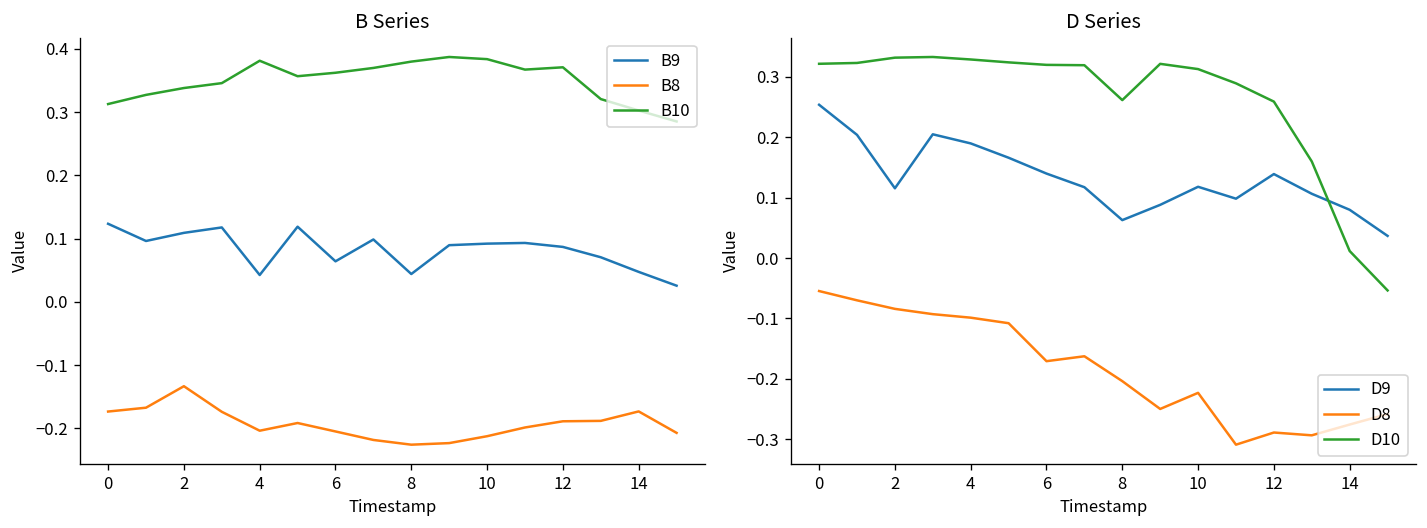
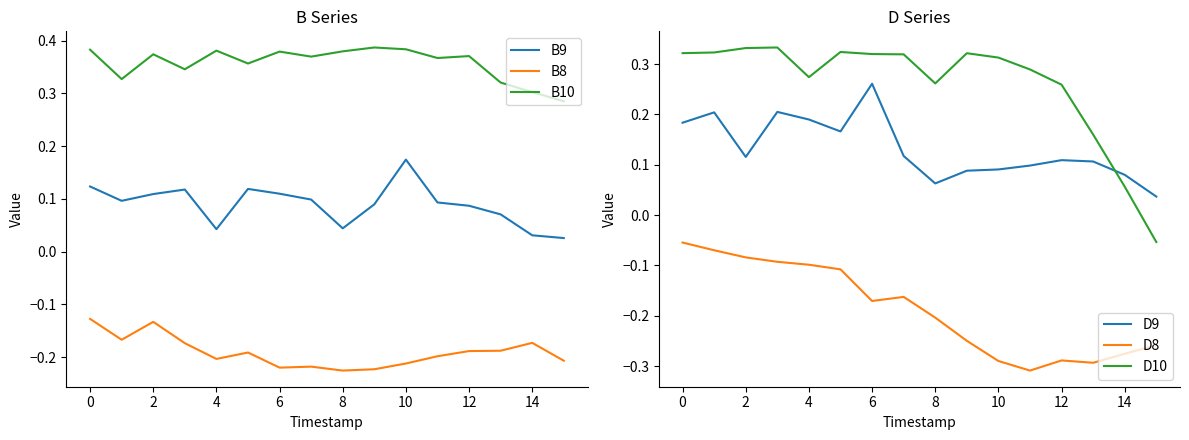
  {
    "B Series": {
      "B9": {
        "0": 0.12,
        "2": 0.11,
        "4": 0.04,
-       "6": 0.06,
+       "6": 0.11,
        "8": 0.04,
-       "10": 0.09,
+       "10": 0.17,
        "12": 0.09,
-       "14": 0.05
+       "14": 0.03
      },
      "B8": {
-       "0": -0.17,
+       "0": -0.13,
        "2": -0.13,
        "4": -0.20,
-       "6": -0.20,
+       "6": -0.22,
        "8": -0.23,
        "10": -0.21,
        "12": -0.19,
        "14": -0.17
      },
      "B10": {
-       "0": 0.31,
-       "2": 0.34,
+       "0": 0.38,
+       "2": 0.37,
        "4": 0.38,
-       "6": 0.36,
+       "6": 0.38,
        "8": 0.38,
        "10": 0.38,
        "12": 0.37
      }
    },
    "D Series": {
      "D9": {
-       "0": 0.25,
+       "0": 0.18,
        "2": 0.12,
        "4": 0.19,
-       "6": 0.14,
+       "6": 0.26,
        "8": 0.06,
-       "10": 0.12,
-       "12": 0.14,
+       "10": 0.09,
+       "12": 0.11,
        "14": 0.08
      },
      "D8": {
        "0": -0.05,
        "2": -0.08,
        "4": -0.10,
        "6": -0.17,
        "8": -0.20,
-       "10": -0.22,
+       "10": -0.29,
        "12": -0.29
      },
      "D10": {
        "0": 0.32,
        "2": 0.33,
-       "4": 0.33,
+       "4": 0.27,
        "6": 0.32,
        "8": 0.26,
        "10": 0.31,
        "12": 0.26,
-       "14": 0.01
+       "14": 0.06
      }
    }
  }
